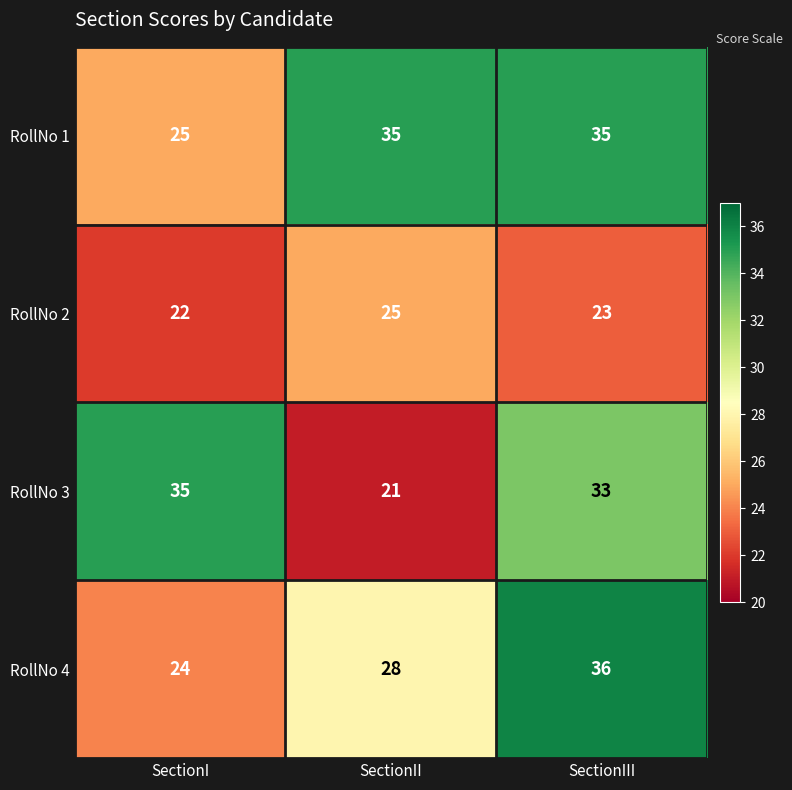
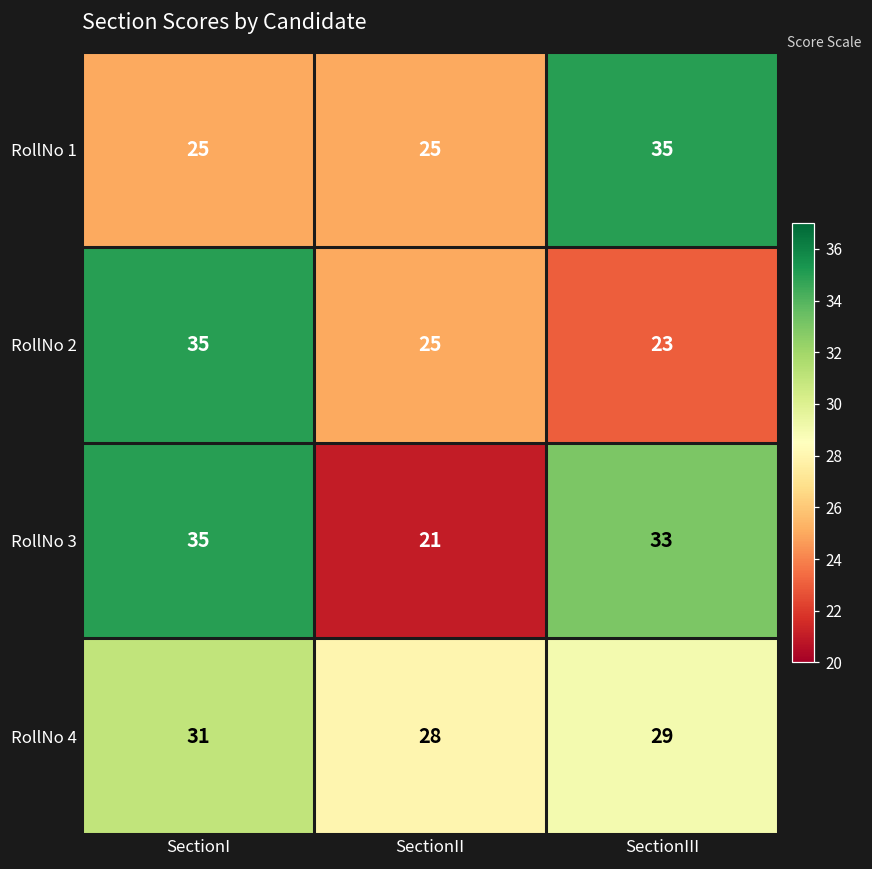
  {
    "RollNo 1": {
      "SectionI": 25,
-     "SectionII": 35,
+     "SectionII": 25,
      "SectionIII": 35
    },
    "RollNo 2": {
-     "SectionI": 22,
+     "SectionI": 35,
      "SectionII": 25,
      "SectionIII": 23
    },
    "RollNo 3": {
      "SectionI": 35,
      "SectionII": 21,
      "SectionIII": 33
    },
    "RollNo 4": {
-     "SectionI": 24,
+     "SectionI": 31,
      "SectionII": 28,
-     "SectionIII": 36
+     "SectionIII": 29
    }
  }
